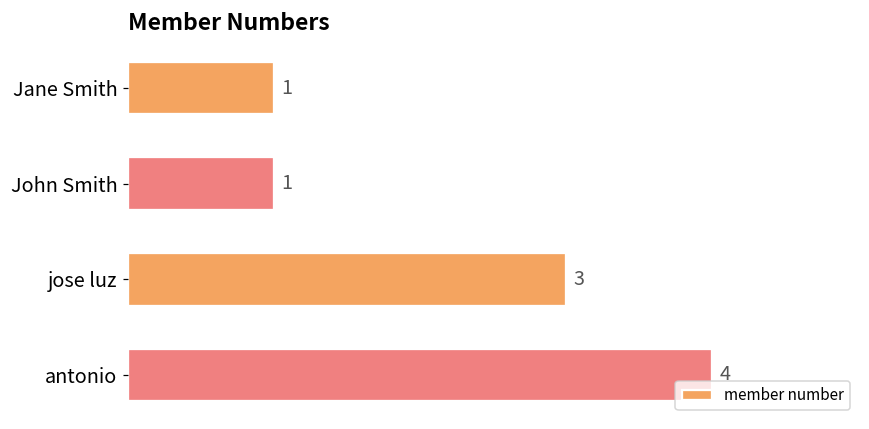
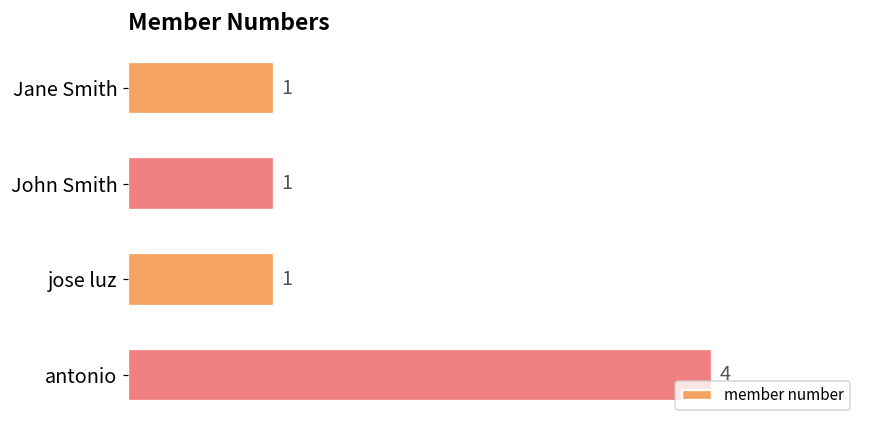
  {
    "Jane Smith": 1,
    "John Smith": 1,
-   "jose luz": 3
+   "jose luz": 1
  }
